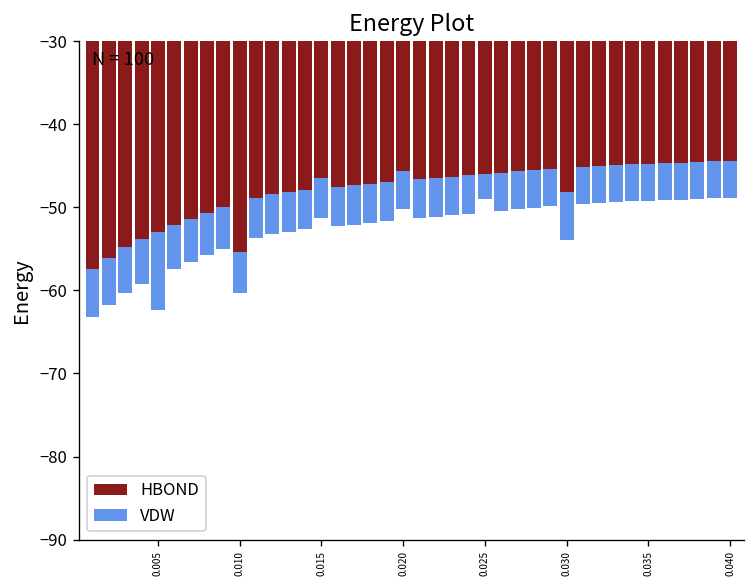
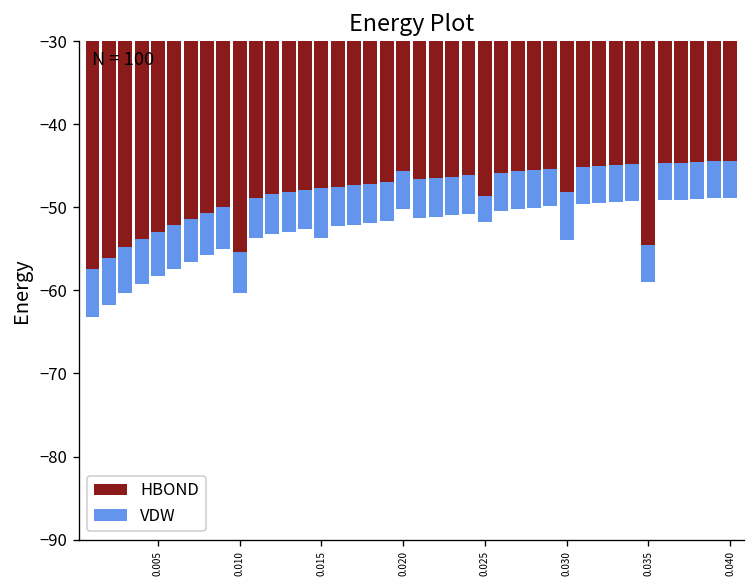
  {
    "HBOND": {
      "0.005": -53,
      "0.010": -55,
-     "0.015": -47,
+     "0.015": -48,
      "0.020": -46,
-     "0.025": -46,
+     "0.025": -49,
      "0.030": -48,
-     "0.035": -45,
+     "0.035": -55,
      "0.040": -44
    },
    "VDW": {
-     "0.005": -9,
+     "0.005": -5,
      "0.010": -5,
-     "0.015": -5,
+     "0.015": -6,
      "0.020": -5,
      "0.025": -3,
      "0.030": -6,
      "0.035": -4,
      "0.040": -4
    }
  }
